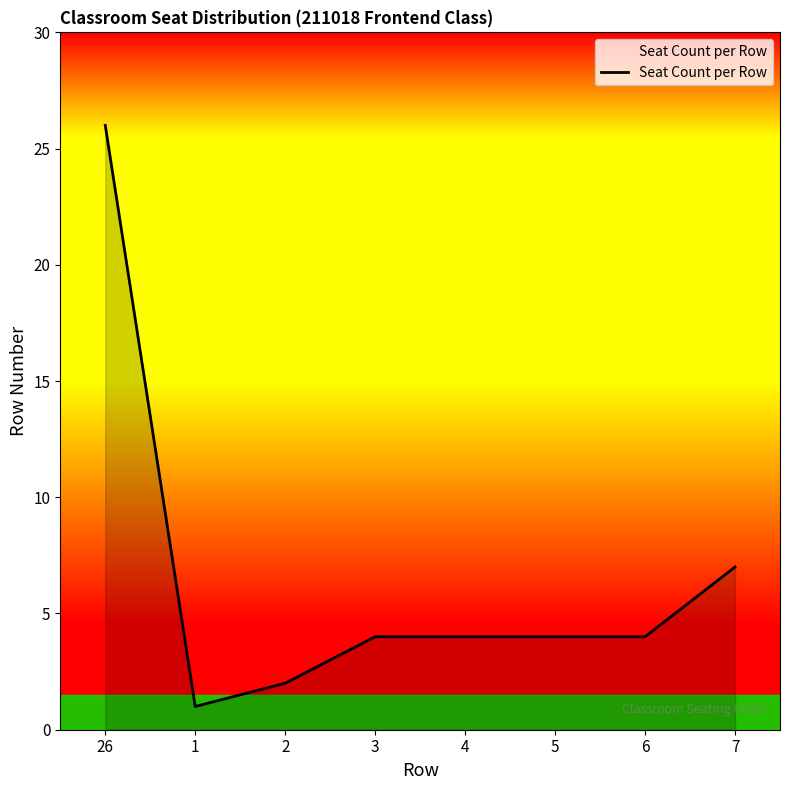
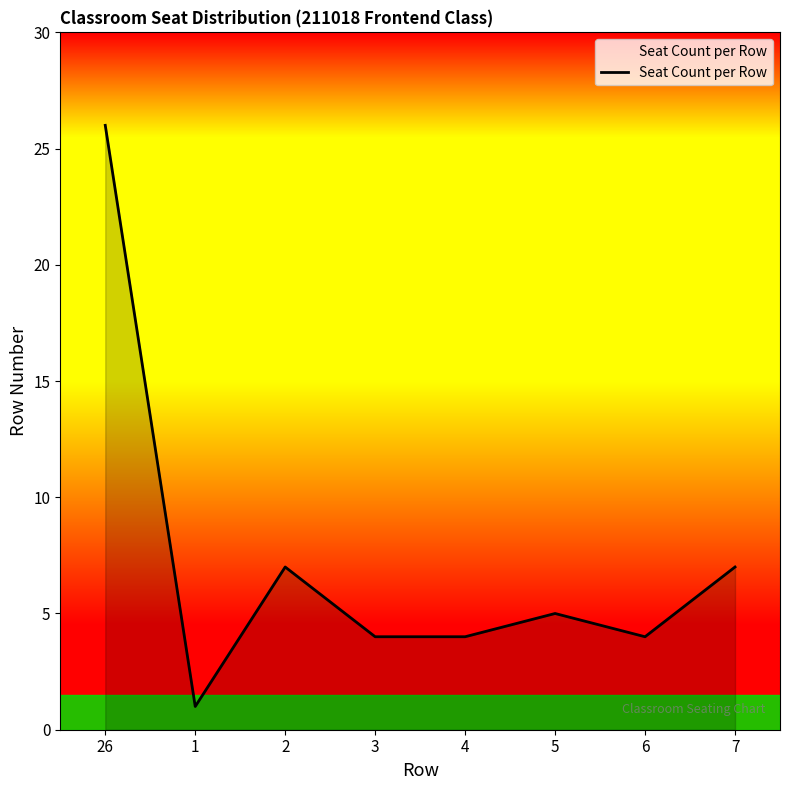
  {
    "26": 26,
-   "2": 2,
+   "2": 7,
    "3": 4,
    "4": 4,
-   "5": 4,
+   "5": 5,
    "6": 4,
    "7": 7
  }
